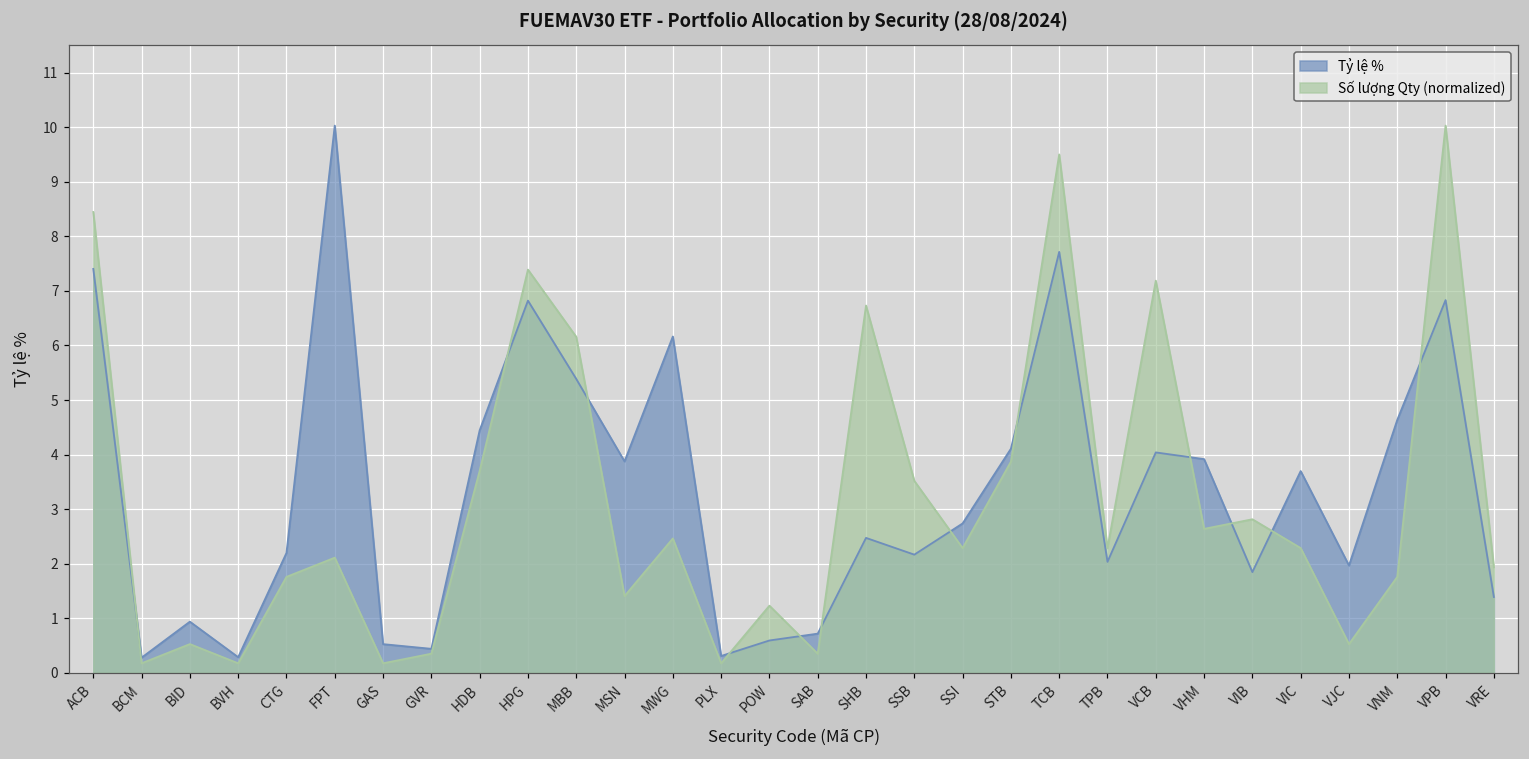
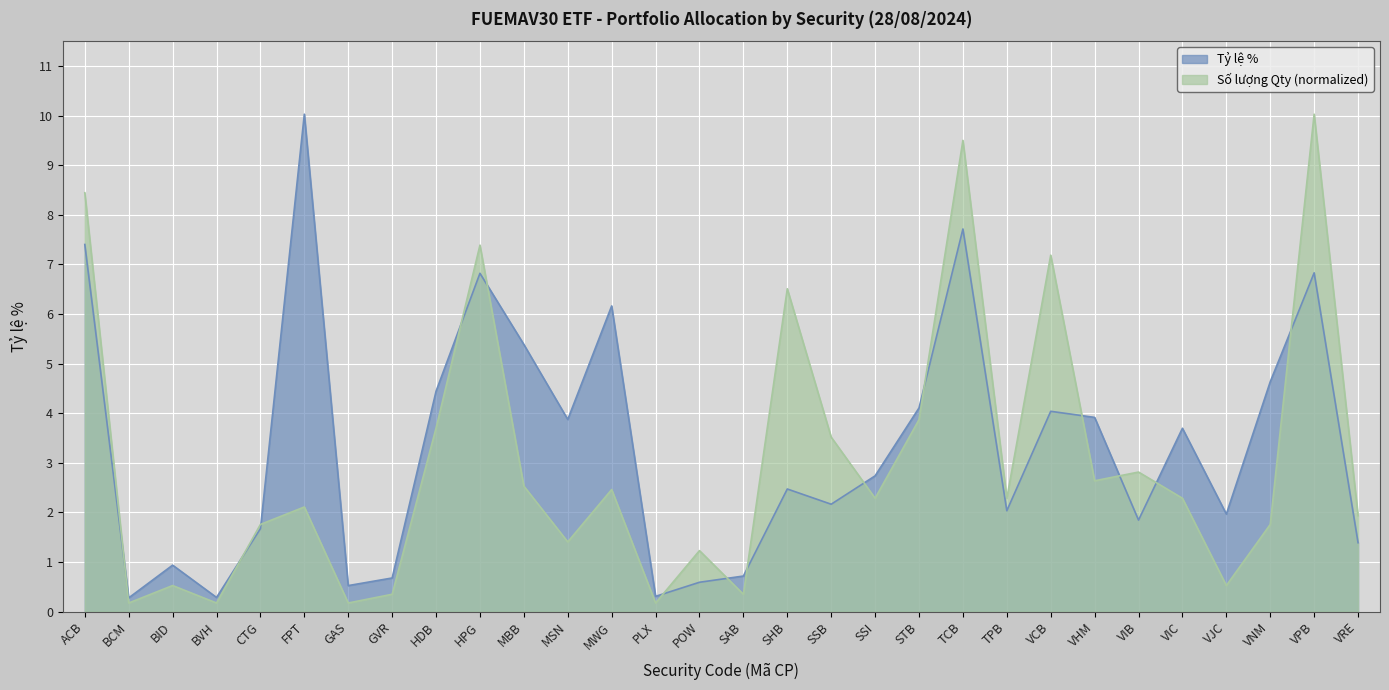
  {
    "Tỷ lệ %": {
      "ACB": 7.4,
      "BCM": 0.3,
      "BID": 0.9,
      "BVH": 0.3,
-     "CTG": 2.2,
+     "CTG": 1.7,
      "FPT": 10.0,
      "GAS": 0.5,
-     "GVR": 0.4,
+     "GVR": 0.7,
      "HDB": 4.4,
      "HPG": 6.8,
      "MBB": 5.4,
      "MSN": 3.9,
      "MWG": 6.2,
      "PLX": 0.3,
      "POW": 0.6,
      "SAB": 0.7,
      "SHB": 2.5,
      "SSB": 2.2,
      "SSI": 2.7,
      "STB": 4.1,
      "TCB": 7.7,
      "TPB": 2.0,
      "VCB": 4.0,
      "VHM": 3.9,
      "VIB": 1.8,
      "VIC": 3.7,
      "VJC": 2.0,
      "VNM": 4.6,
      "VPB": 6.8,
      "VRE": 1.4
    },
    "Số lượng Qty (normalized)": {
      "ACB": 8.4,
      "BCM": 0.2,
      "BID": 0.5,
      "BVH": 0.2,
      "CTG": 1.8,
      "FPT": 2.1,
      "GAS": 0.2,
      "GVR": 0.4,
      "HDB": 3.7,
      "HPG": 7.4,
-     "MBB": 6.2,
+     "MBB": 2.5,
      "MSN": 1.4,
      "MWG": 2.5,
      "PLX": 0.2,
      "POW": 1.2,
      "SAB": 0.4,
-     "SHB": 6.7,
+     "SHB": 6.5,
      "SSB": 3.5,
      "SSI": 2.3,
      "STB": 3.9,
      "TCB": 9.5,
      "TPB": 2.3,
      "VCB": 7.2,
      "VHM": 2.6,
      "VIB": 2.8,
      "VIC": 2.3,
      "VJC": 0.5,
      "VNM": 1.8,
      "VPB": 10.0,
      "VRE": 1.9
    }
  }
